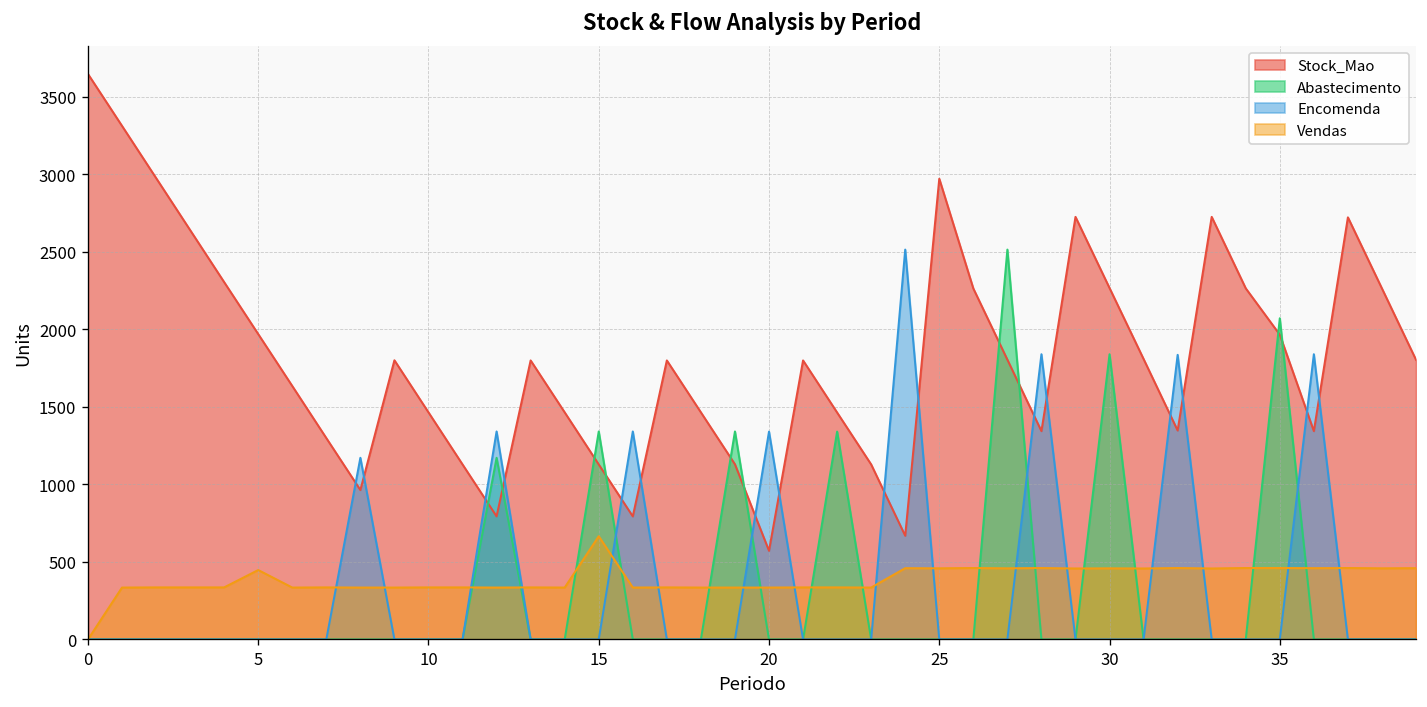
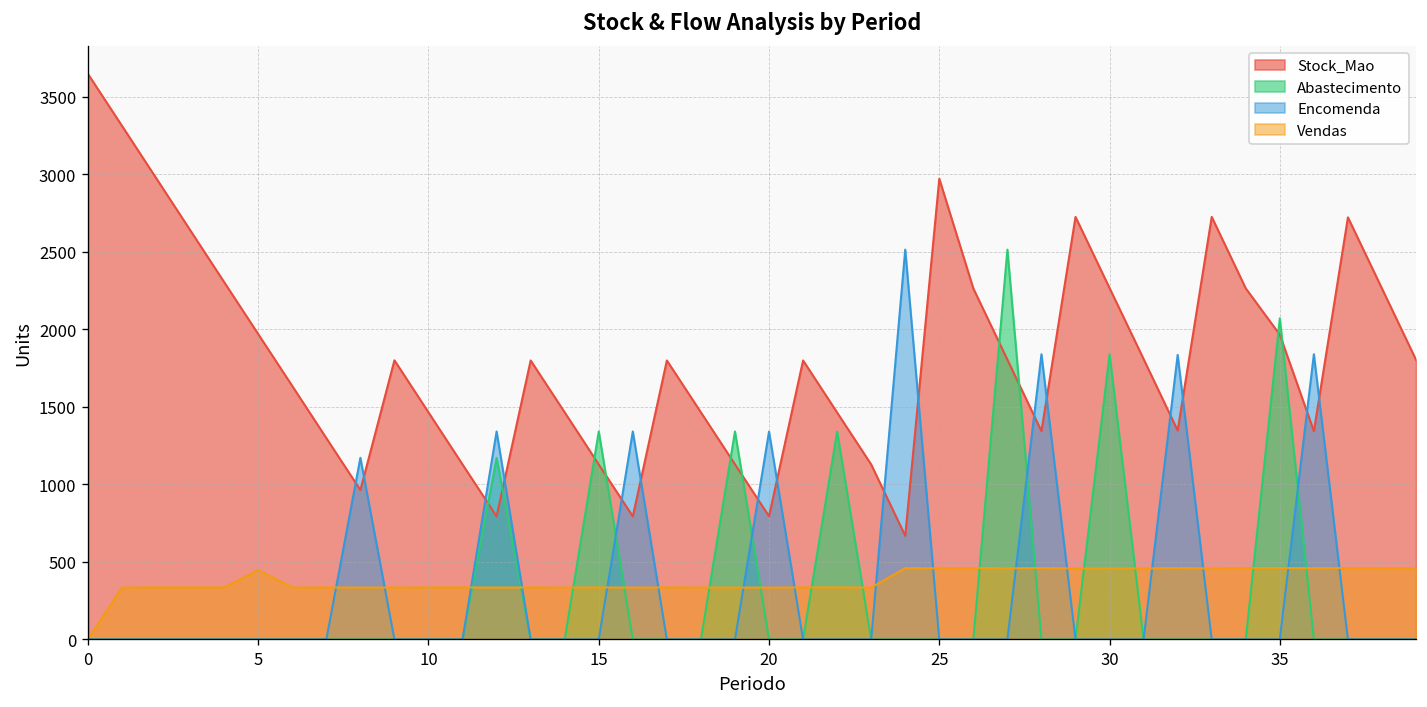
  {
    "Stock_Mao": {
      "0": 3650,
      "5": 1970,
      "10": 1470,
      "15": 1130,
-     "20": 570,
+     "20": 800,
      "25": 2970,
      "30": 2270,
      "35": 1970
    },
    "Abastecimento": {
      "15": 1340,
      "20": 0,
      "30": 1840,
      "35": 2070
    },
    "Encomenda": {
      "15": 0,
      "20": 1340,
      "30": 0,
      "35": 0
    },
    "Vendas": {
      "5": 450,
      "10": 340,
-     "15": 670,
+     "15": 340,
      "20": 340,
      "25": 460,
      "30": 460,
      "35": 460
    }
  }
